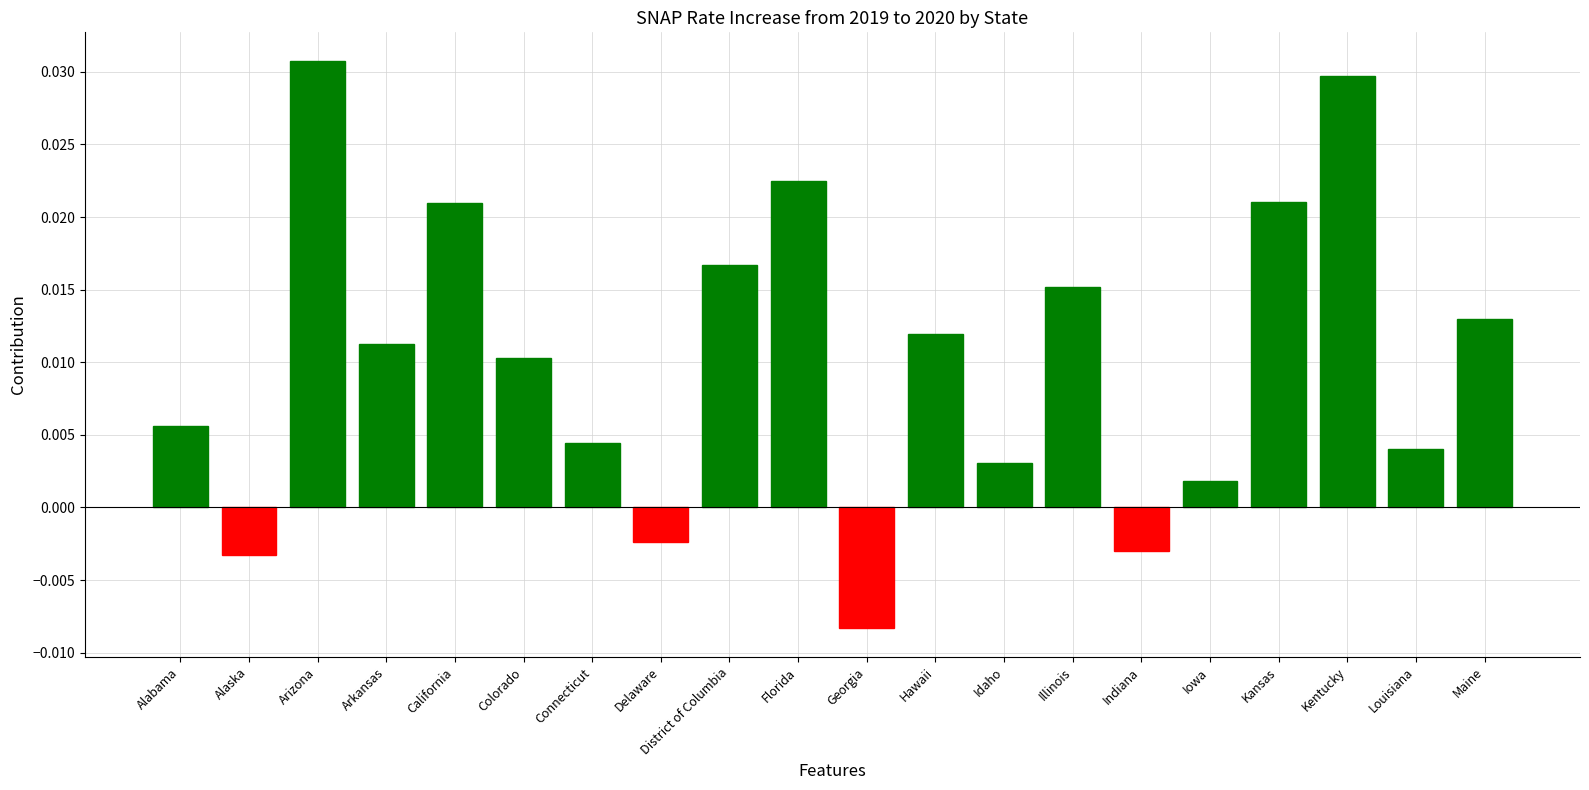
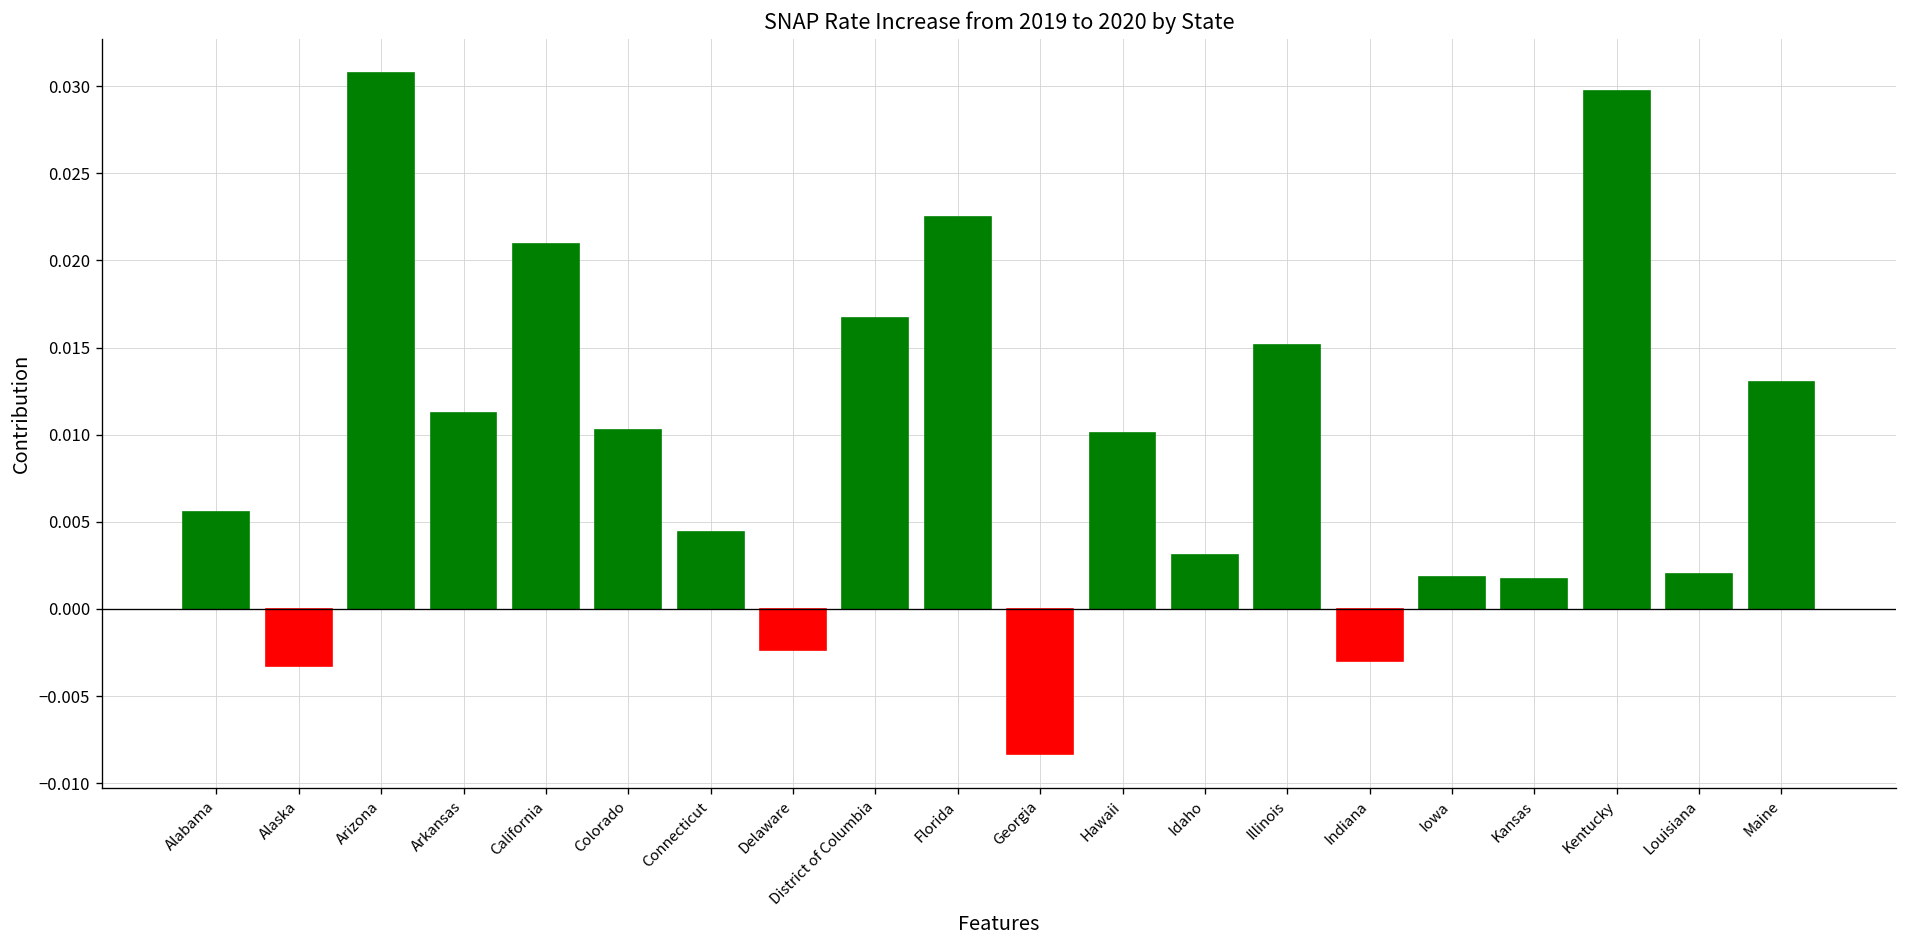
  {
    "Alabama": 0.0056,
    "Alaska": -0.0032,
    "Arizona": 0.0308,
    "Arkansas": 0.0112,
    "California": 0.0209,
    "Colorado": 0.0103,
    "Connecticut": 0.0044,
    "Delaware": -0.0024,
    "District of Columbia": 0.0167,
    "Florida": 0.0225,
    "Georgia": -0.0083,
-   "Hawaii": 0.0120,
+   "Hawaii": 0.0101,
    "Idaho": 0.0031,
    "Illinois": 0.0152,
    "Indiana": -0.0030,
    "Iowa": 0.0018,
-   "Kansas": 0.0210,
+   "Kansas": 0.0017,
    "Kentucky": 0.0297,
-   "Louisiana": 0.0040,
+   "Louisiana": 0.0020,
    "Maine": 0.0130
  }
